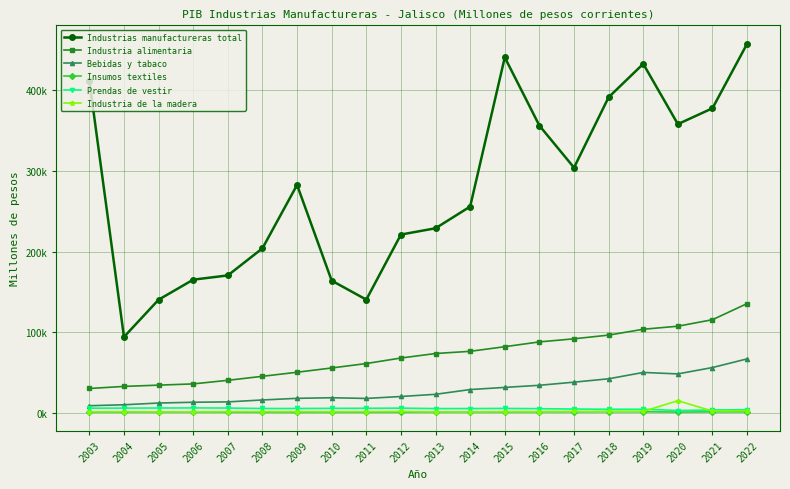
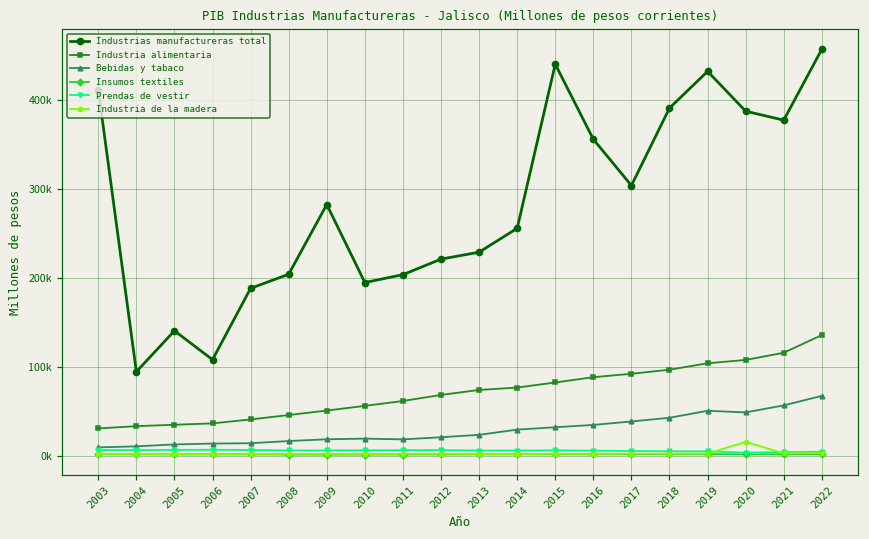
  {
    "Industrias manufactureras total": {
      "2004": 90000,
      "2005": 140000,
-     "2006": 170000,
-     "2007": 170000,
+     "2006": 110000,
+     "2007": 190000,
      "2008": 200000,
      "2009": 280000,
-     "2010": 160000,
-     "2011": 140000,
+     "2010": 190000,
+     "2011": 200000,
      "2012": 220000,
      "2013": 230000,
      "2014": 260000,
      "2015": 440000,
      "2016": 360000,
      "2017": 300000,
      "2018": 390000,
      "2019": 430000,
-     "2020": 360000,
+     "2020": 390000,
      "2021": 380000,
      "2022": 460000
    },
    "Prendas de vestir": {
      "2004": 10000,
      "2005": 10000,
      "2006": 10000,
      "2007": 10000,
      "2008": 10000,
      "2009": 10000,
      "2010": 10000,
      "2011": 10000,
      "2012": 10000,
      "2013": 10000,
      "2014": 10000,
      "2015": 10000,
      "2016": 10000
    },
    "Industria de la madera": {
      "2020": 20000
    }
  }
